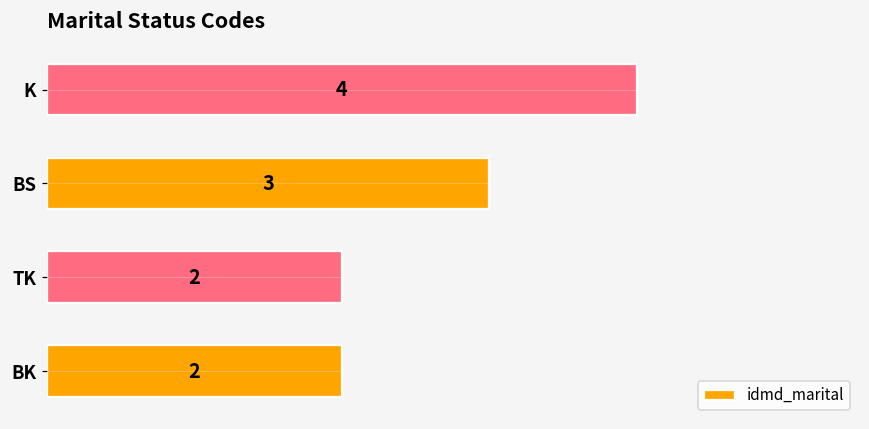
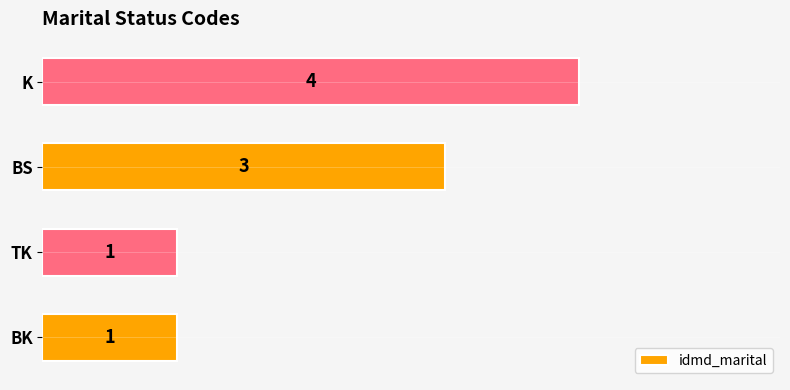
  {
    "K": 4,
    "BS": 3,
-   "TK": 2,
-   "BK": 2
+   "TK": 1,
+   "BK": 1
  }
